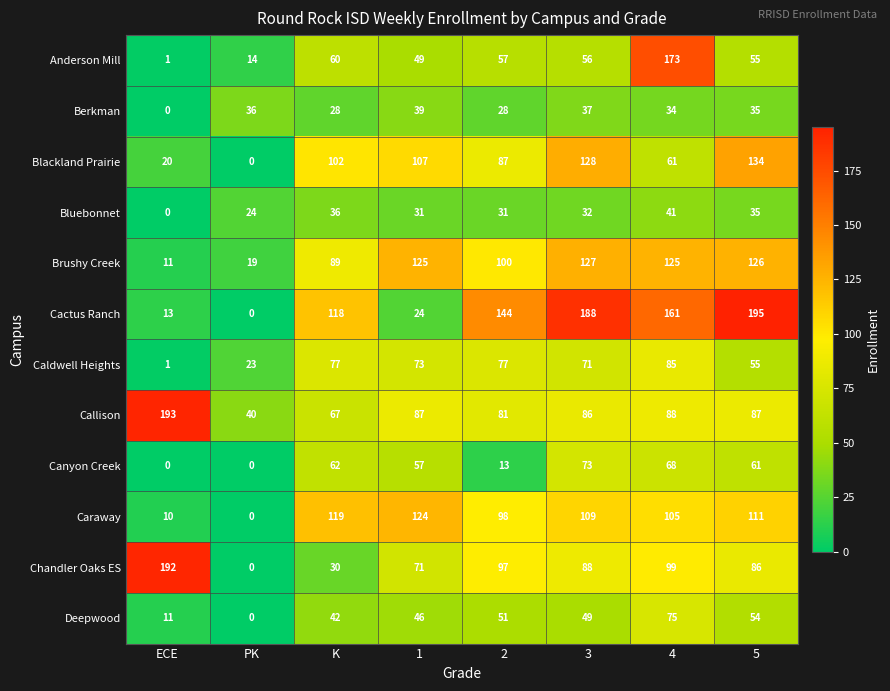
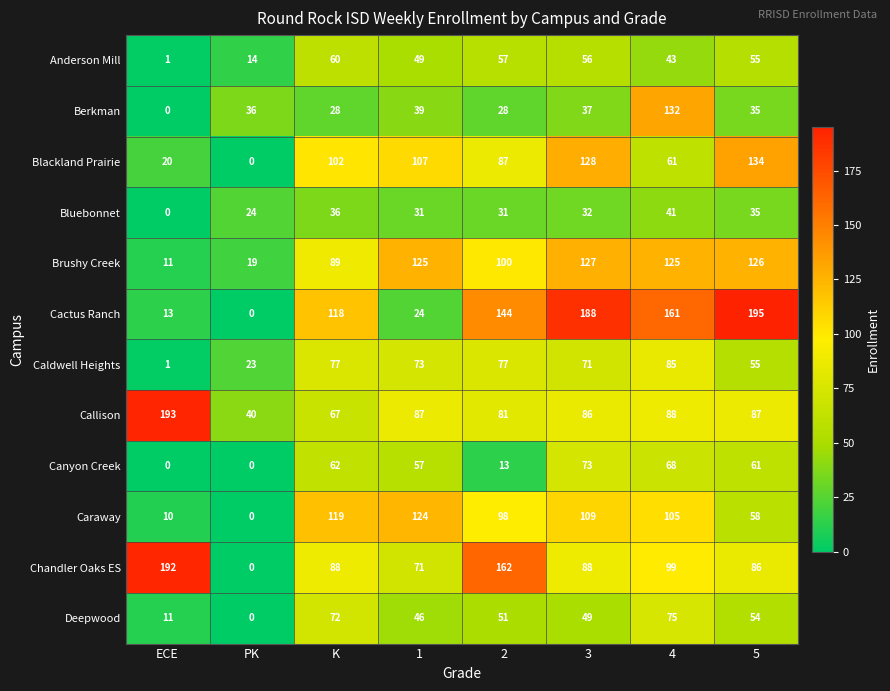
  {
    "Anderson Mill": {
      "ECE": 1,
      "PK": 14,
      "K": 60,
      "1": 49,
      "2": 57,
      "3": 56,
-     "4": 173,
+     "4": 43,
      "5": 55
    },
    "Berkman": {
      "ECE": 0,
      "PK": 36,
      "K": 28,
      "1": 39,
      "2": 28,
      "3": 37,
-     "4": 34,
+     "4": 132,
      "5": 35
    },
    "Blackland Prairie": {
      "ECE": 20,
      "PK": 0,
      "K": 102,
      "1": 107,
      "2": 87,
      "3": 128,
      "4": 61,
      "5": 134
    },
    "Bluebonnet": {
      "ECE": 0,
      "PK": 24,
      "K": 36,
      "1": 31,
      "2": 31,
      "3": 32,
      "4": 41,
      "5": 35
    },
    "Brushy Creek": {
      "ECE": 11,
      "PK": 19,
      "K": 89,
      "1": 125,
      "2": 100,
      "3": 127,
      "4": 125,
      "5": 126
    },
    "Cactus Ranch": {
      "ECE": 13,
      "PK": 0,
      "K": 118,
      "1": 24,
      "2": 144,
      "3": 188,
      "4": 161,
      "5": 195
    },
    "Caldwell Heights": {
      "ECE": 1,
      "PK": 23,
      "K": 77,
      "1": 73,
      "2": 77,
      "3": 71,
      "4": 85,
      "5": 55
    },
    "Callison": {
      "ECE": 193,
      "PK": 40,
      "K": 67,
      "1": 87,
      "2": 81,
      "3": 86,
      "4": 88,
      "5": 87
    },
    "Canyon Creek": {
      "ECE": 0,
      "PK": 0,
      "K": 62,
      "1": 57,
      "2": 13,
      "3": 73,
      "4": 68,
      "5": 61
    },
    "Caraway": {
      "ECE": 10,
      "PK": 0,
      "K": 119,
      "1": 124,
      "2": 98,
      "3": 109,
      "4": 105,
-     "5": 111
+     "5": 58
    },
    "Chandler Oaks ES": {
      "ECE": 192,
      "PK": 0,
-     "K": 30,
+     "K": 88,
      "1": 71,
-     "2": 97,
+     "2": 162,
      "3": 88,
      "4": 99,
      "5": 86
    },
    "Deepwood": {
      "ECE": 11,
      "PK": 0,
-     "K": 42,
+     "K": 72,
      "1": 46,
      "2": 51,
      "3": 49,
      "4": 75,
      "5": 54
    }
  }
